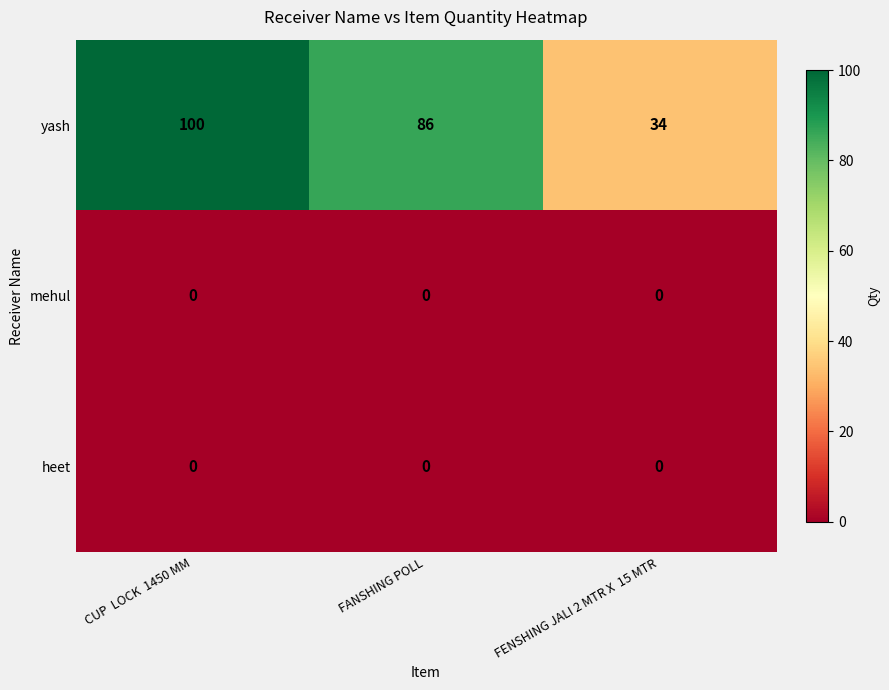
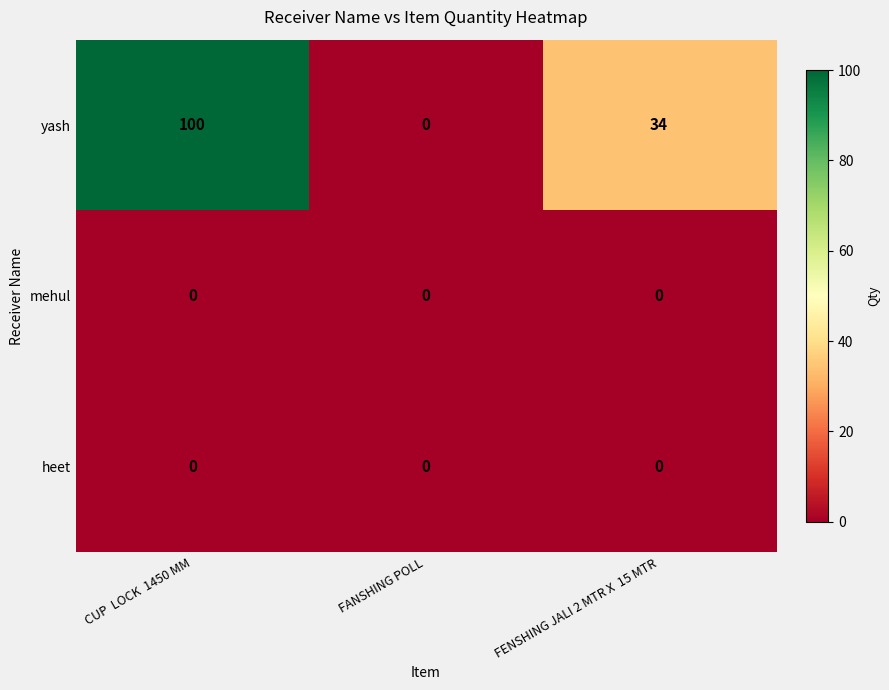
  {
    "yash": {
      "CUP LOCK 1450 MM": 100,
-     "FANSHING POLL": 86,
+     "FANSHING POLL": 0,
      "FENSHING JALI 2 MTR X 15 MTR": 34
    },
    "mehul": {
      "CUP LOCK 1450 MM": 0,
      "FANSHING POLL": 0,
      "FENSHING JALI 2 MTR X 15 MTR": 0
    },
    "heet": {
      "CUP LOCK 1450 MM": 0,
      "FANSHING POLL": 0,
      "FENSHING JALI 2 MTR X 15 MTR": 0
    }
  }
